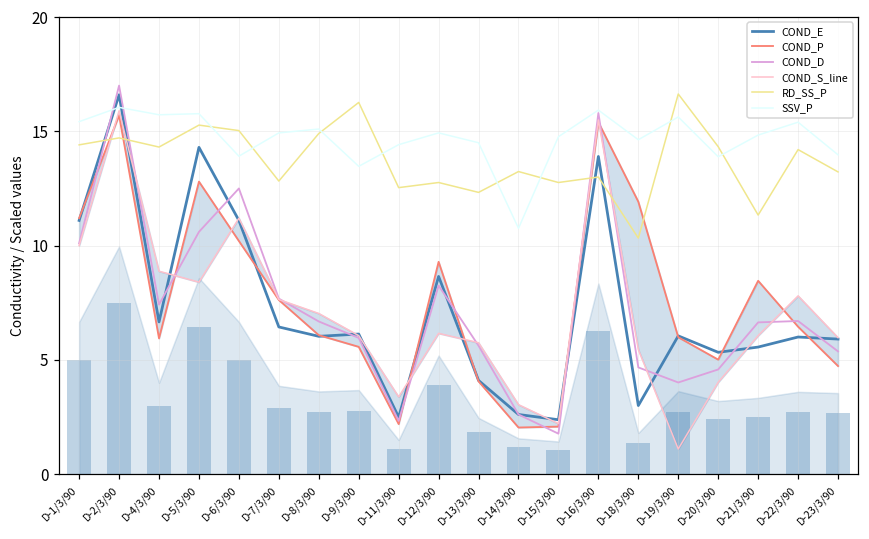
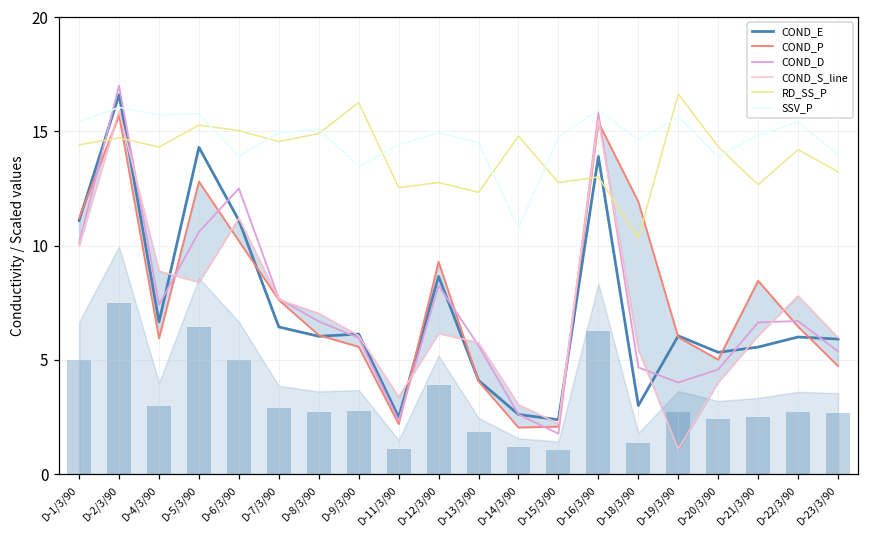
  {
    "COND_P": {
      "D-2/3/90": 15.7,
      "D-4/3/90": 5.9,
      "D-6/3/90": 10.2,
      "D-9/3/90": 5.6,
      "D-11/3/90": 2.2,
      "D-14/3/90": 2.0,
      "D-15/3/90": 2.1,
      "D-22/3/90": 6.5,
      "D-23/3/90": 4.7
    },
    "RD_SS_P": {
      "D-1/3/90": 14.4,
      "D-2/3/90": 14.7,
      "D-4/3/90": 14.3,
      "D-5/3/90": 15.3,
      "D-6/3/90": 15.0,
-     "D-7/3/90": 12.8,
+     "D-7/3/90": 14.6,
      "D-8/3/90": 14.9,
      "D-9/3/90": 16.3,
      "D-11/3/90": 12.5,
      "D-12/3/90": 12.8,
      "D-13/3/90": 12.3,
-     "D-14/3/90": 13.2,
+     "D-14/3/90": 14.8,
      "D-15/3/90": 12.8,
      "D-16/3/90": 13.0,
      "D-18/3/90": 10.3,
      "D-19/3/90": 16.6,
      "D-20/3/90": 14.3,
-     "D-21/3/90": 11.3,
+     "D-21/3/90": 12.7,
      "D-22/3/90": 14.2,
      "D-23/3/90": 13.2
    }
  }
